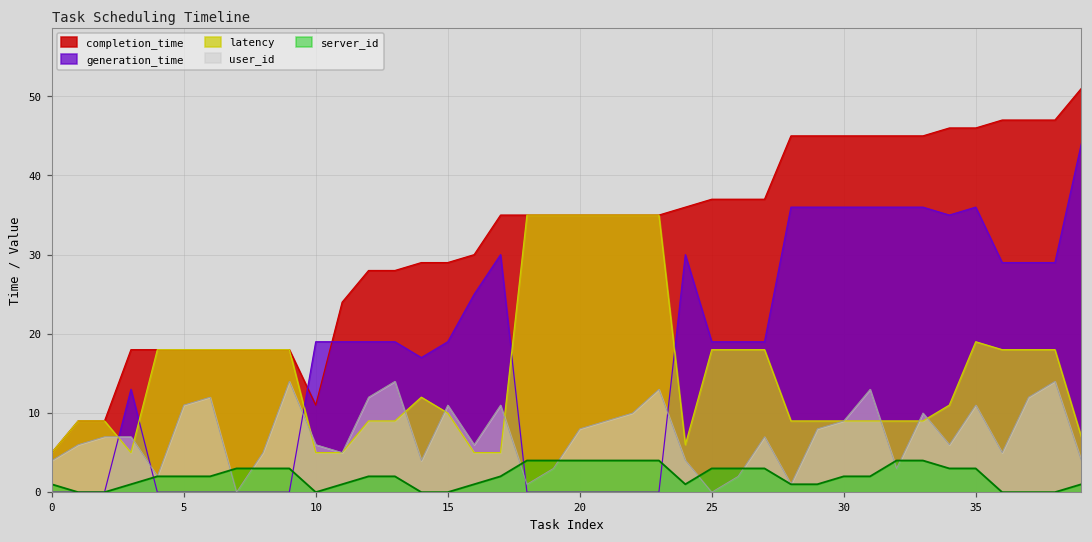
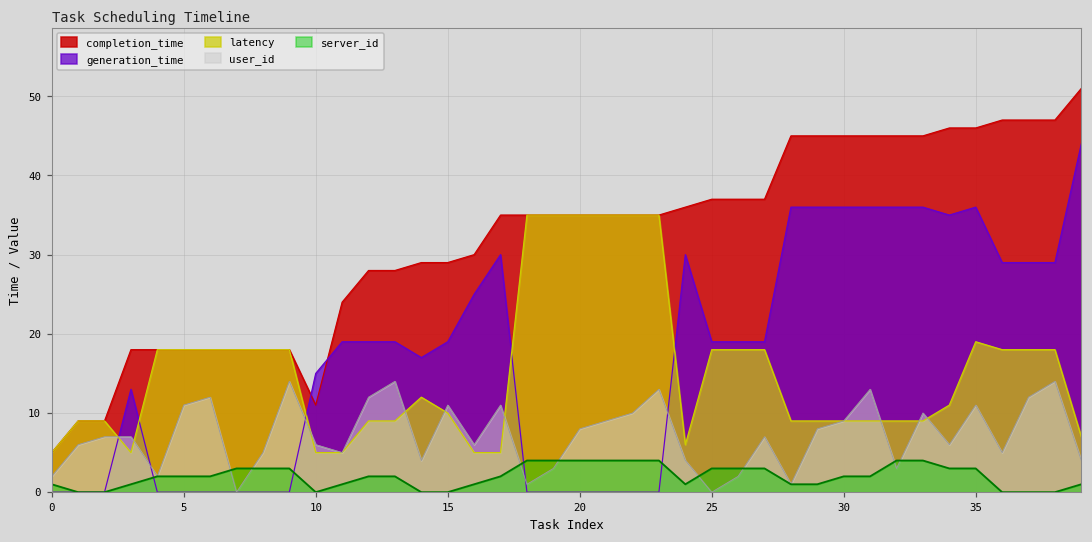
  {
    "completion_time": {
      "10": 11,
      "15": 29,
      "25": 37,
      "30": 45,
      "35": 46
    },
    "generation_time": {
      "0": 0,
      "5": 0,
-     "10": 19,
+     "10": 15,
      "15": 19,
      "20": 0,
      "25": 19,
      "30": 36,
      "35": 36
    },
    "latency": {
      "10": 5,
      "15": 10,
      "25": 18,
      "35": 19
    },
    "user_id": {
-     "0": 4,
+     "0": 2,
      "5": 11,
      "10": 6,
      "15": 11,
      "20": 8,
      "25": 0,
      "35": 11
    },
    "server_id": {
      "0": 1,
      "5": 2,
      "10": 0,
      "15": 0,
      "20": 4,
      "25": 3,
      "30": 2,
      "35": 3
    }
  }
